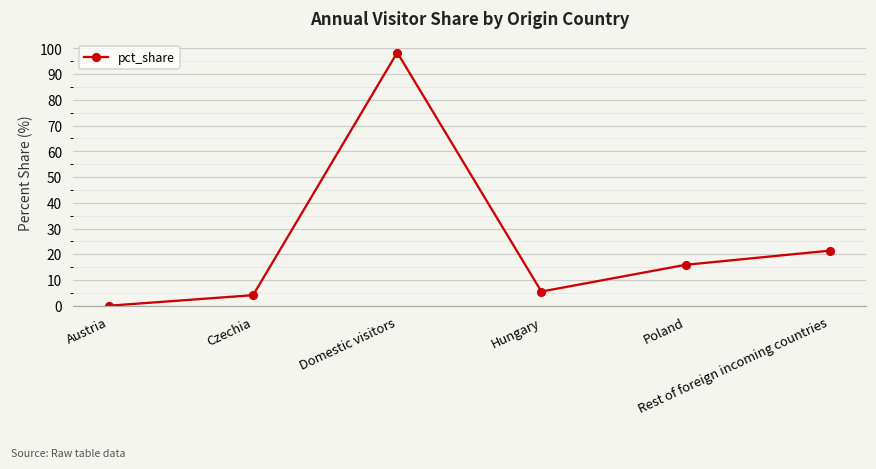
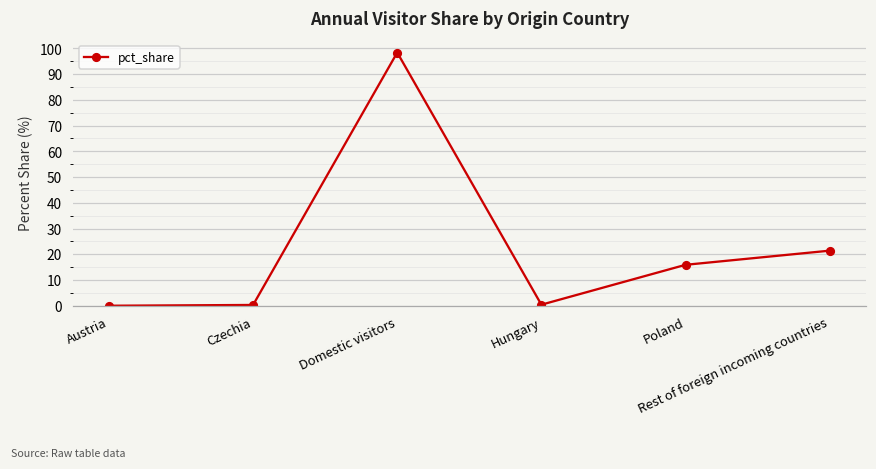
  {
    "Austria": 0,
-   "Czechia": 4,
+   "Czechia": 0,
    "Domestic visitors": 98,
-   "Hungary": 6,
+   "Hungary": 0,
    "Poland": 16,
    "Rest of foreign incoming countries": 21
  }
